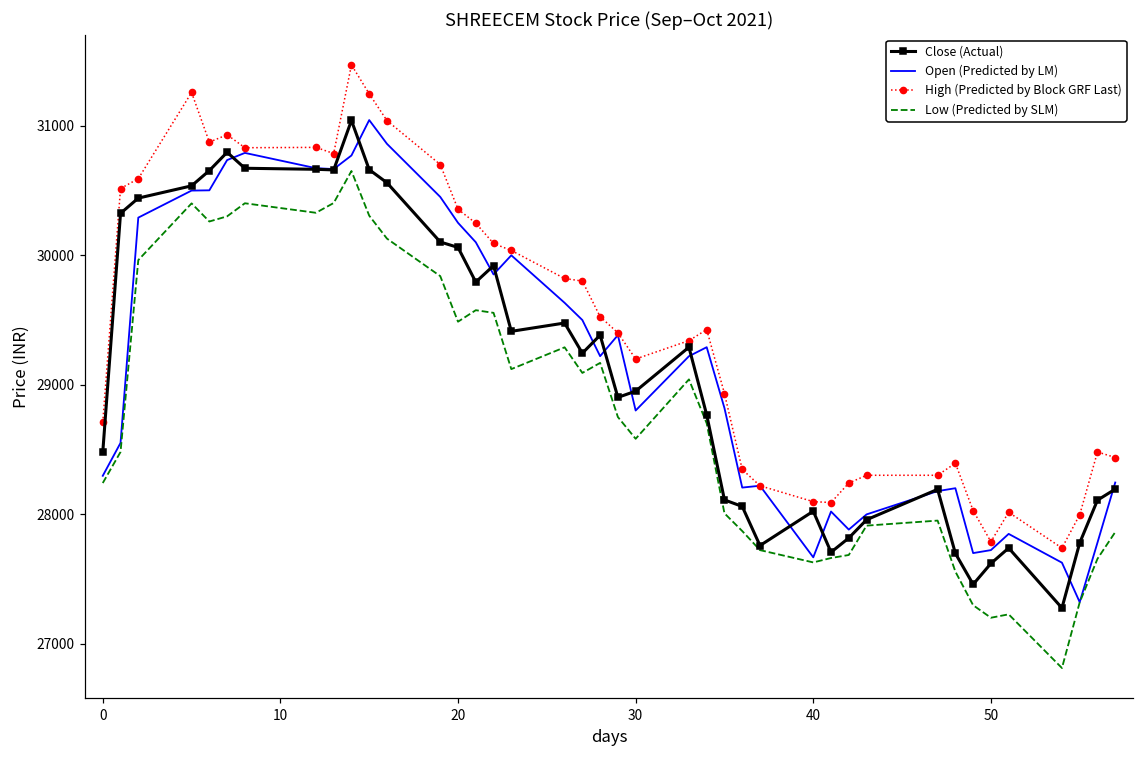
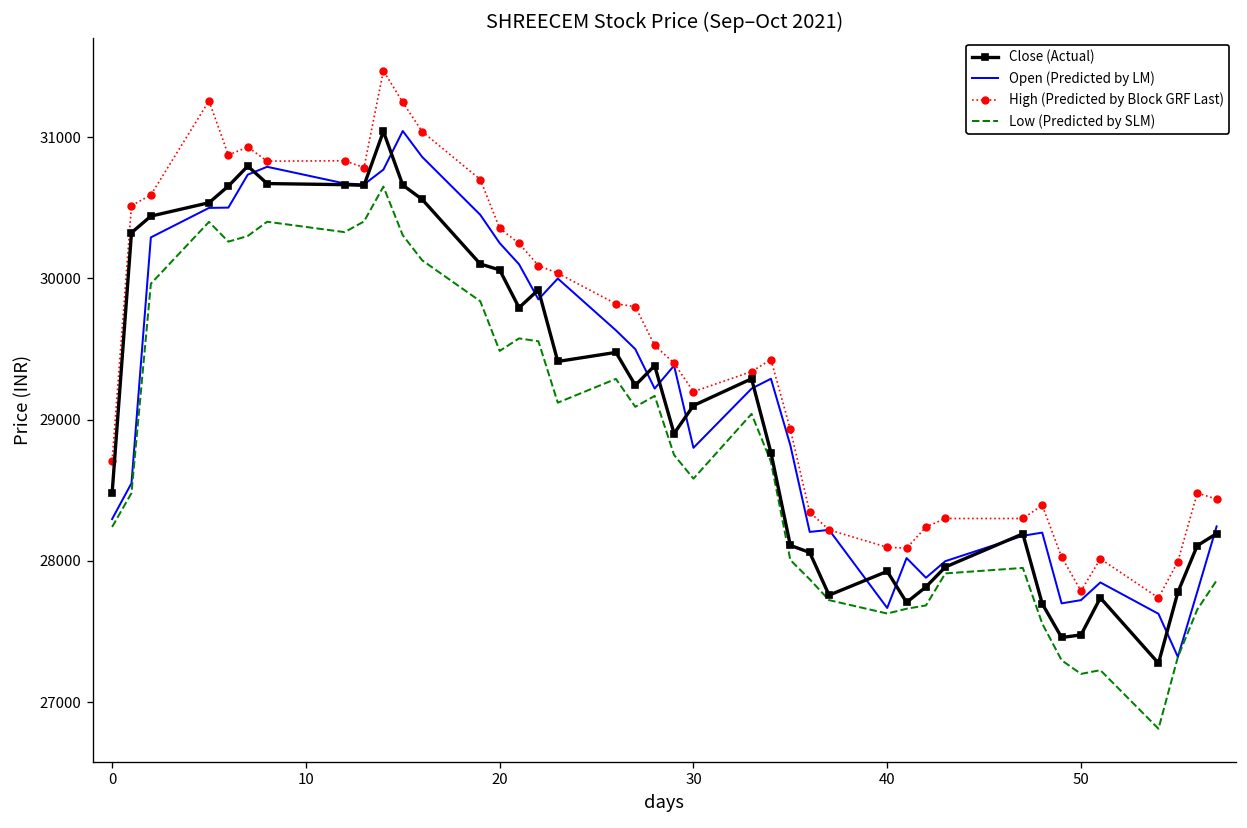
  {
    "Close (Actual)": {
      "0": 28480,
      "20": 30060,
-     "30": 28950,
-     "40": 28020,
-     "50": 27620
+     "30": 29100,
+     "40": 27930,
+     "50": 27480
    },
    "Open (Predicted by LM)": {
      "0": 28300,
      "20": 30250,
      "30": 28800,
      "40": 27670,
      "50": 27720
    },
    "High (Predicted by Block GRF Last)": {
      "0": 28710,
      "20": 30350,
      "30": 29200,
      "40": 28100,
      "50": 27790
    },
    "Low (Predicted by SLM)": {
      "0": 28240,
      "20": 29490,
      "30": 28580,
      "40": 27630,
      "50": 27200
    }
  }
